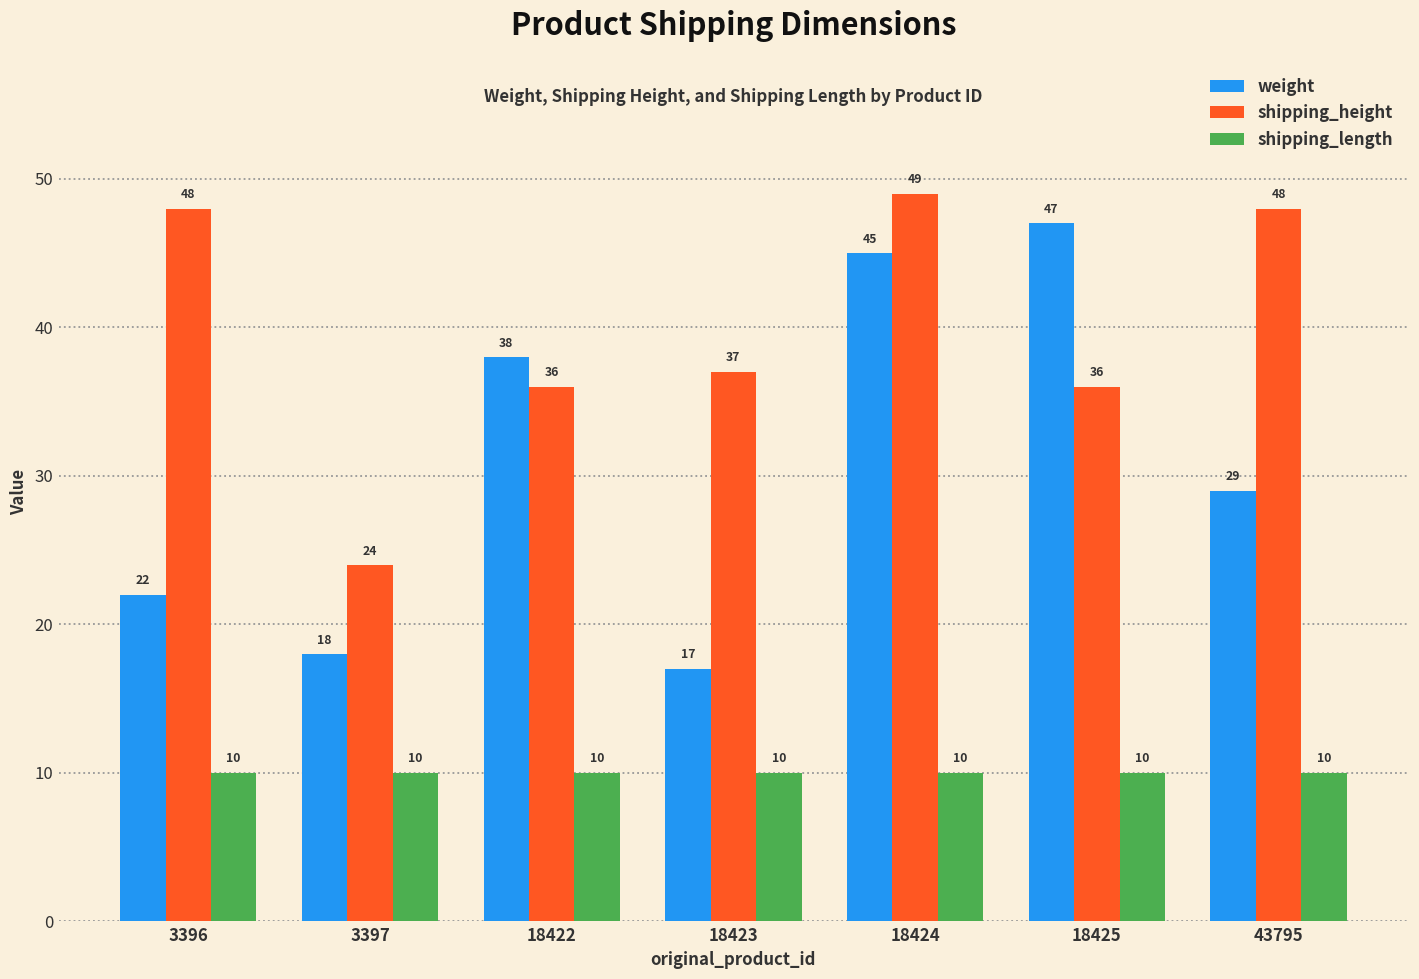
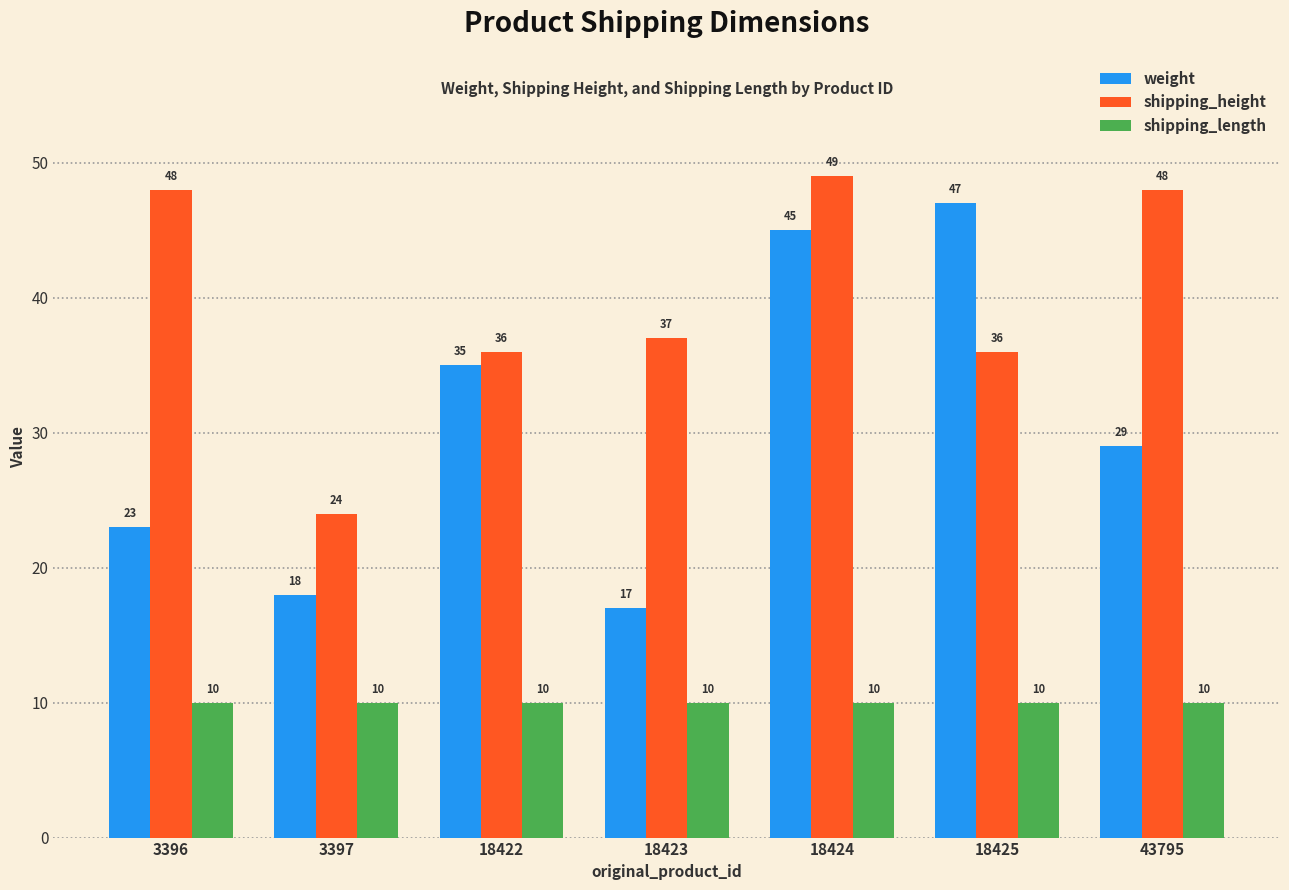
  {
    "weight": {
-     "3396": 22,
+     "3396": 23,
      "3397": 18,
-     "18422": 38,
+     "18422": 35,
      "18423": 17,
      "18424": 45,
      "18425": 47,
      "43795": 29
    },
    "shipping_height": {
      "3396": 48,
      "3397": 24,
      "18422": 36,
      "18423": 37,
      "18424": 49,
      "18425": 36,
      "43795": 48
    },
    "shipping_length": {
      "3396": 10,
      "3397": 10,
      "18422": 10,
      "18423": 10,
      "18424": 10,
      "18425": 10,
      "43795": 10
    }
  }
